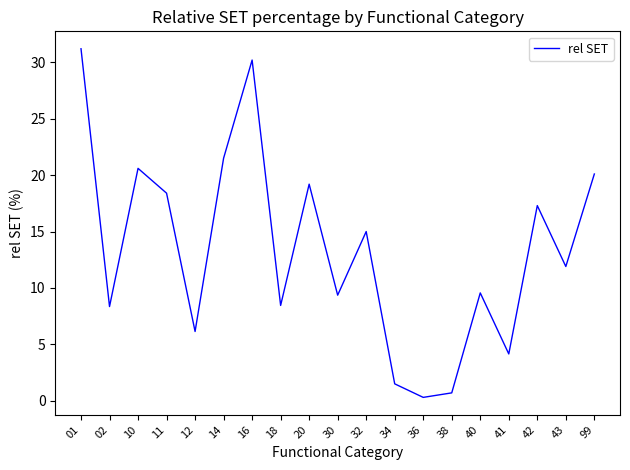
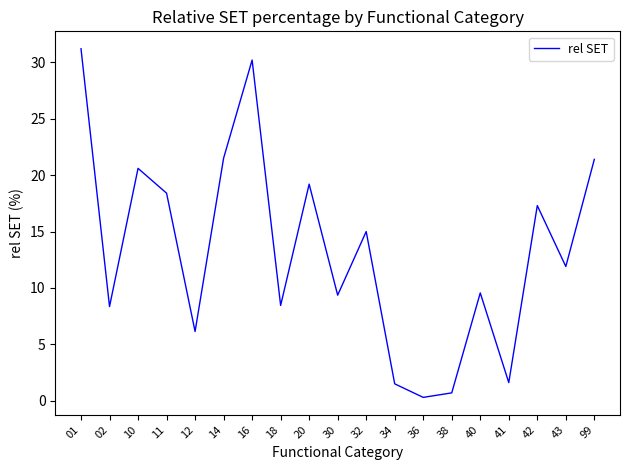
  {
    "01": 31.2,
    "02": 8.4,
    "10": 20.6,
    "11": 18.4,
    "12": 6.1,
    "14": 21.5,
    "16": 30.2,
    "18": 8.5,
    "20": 19.2,
    "30": 9.4,
    "32": 15.0,
    "34": 1.5,
    "36": 0.3,
    "38": 0.7,
    "40": 9.6,
-   "41": 4.2,
+   "41": 1.6,
    "42": 17.3,
    "43": 11.9,
-   "99": 20.1
+   "99": 21.4
  }
